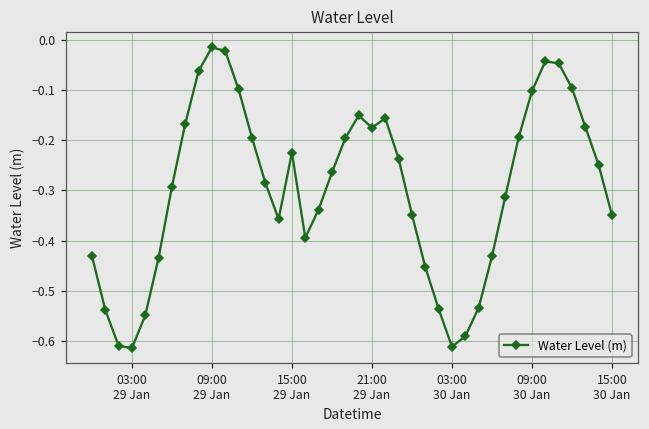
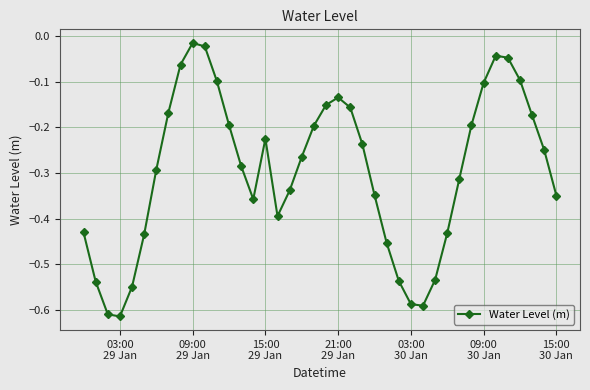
  {
    "03:00 29 Jan": -0.61,
    "09:00 29 Jan": -0.02,
    "15:00 29 Jan": -0.22,
-   "21:00 29 Jan": -0.18,
-   "03:00 30 Jan": -0.61,
+   "21:00 29 Jan": -0.13,
+   "03:00 30 Jan": -0.59,
    "09:00 30 Jan": -0.10,
    "15:00 30 Jan": -0.35
  }
